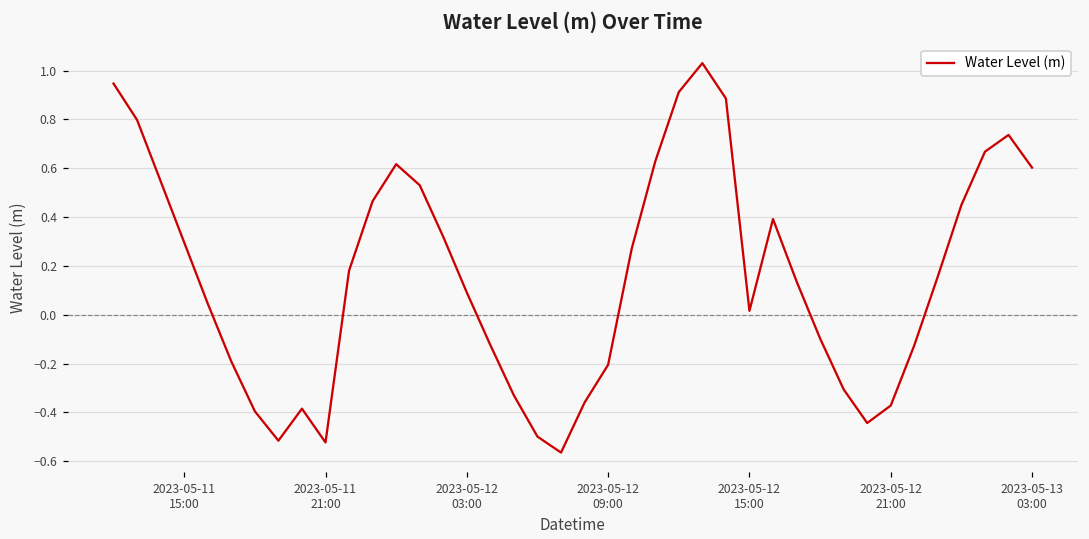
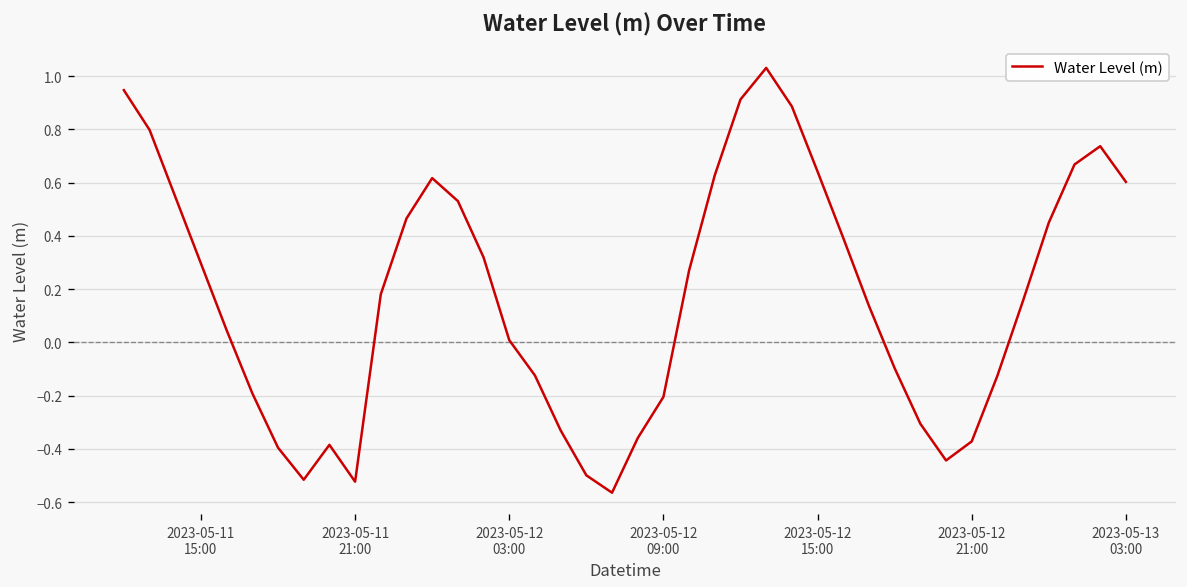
  {
    "2023-05-11 15:00": 0.30,
    "2023-05-11 21:00": -0.52,
-   "2023-05-12 03:00": 0.09,
+   "2023-05-12 03:00": 0.01,
    "2023-05-12 09:00": -0.21,
-   "2023-05-12 15:00": 0.02,
+   "2023-05-12 15:00": 0.64,
    "2023-05-12 21:00": -0.37,
    "2023-05-13 03:00": 0.60
  }
